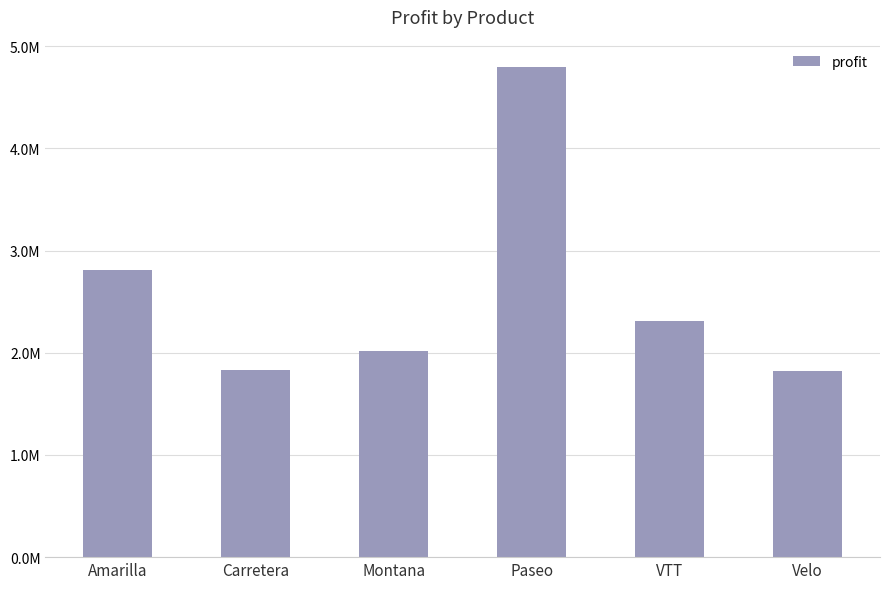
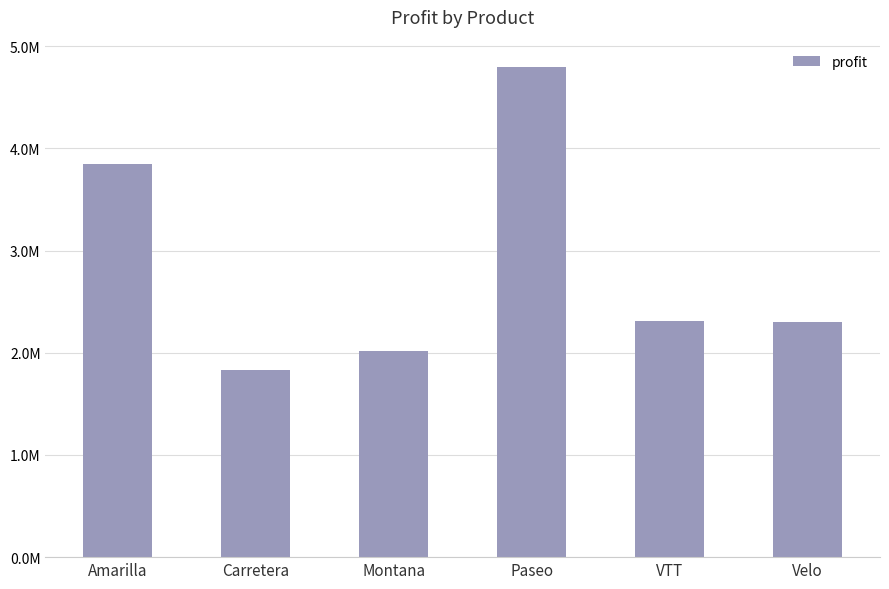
  {
-   "Amarilla": 2810000,
+   "Amarilla": 3840000,
    "Carretera": 1830000,
    "Montana": 2020000,
    "Paseo": 4800000,
    "VTT": 2310000,
-   "Velo": 1830000
+   "Velo": 2310000
  }
